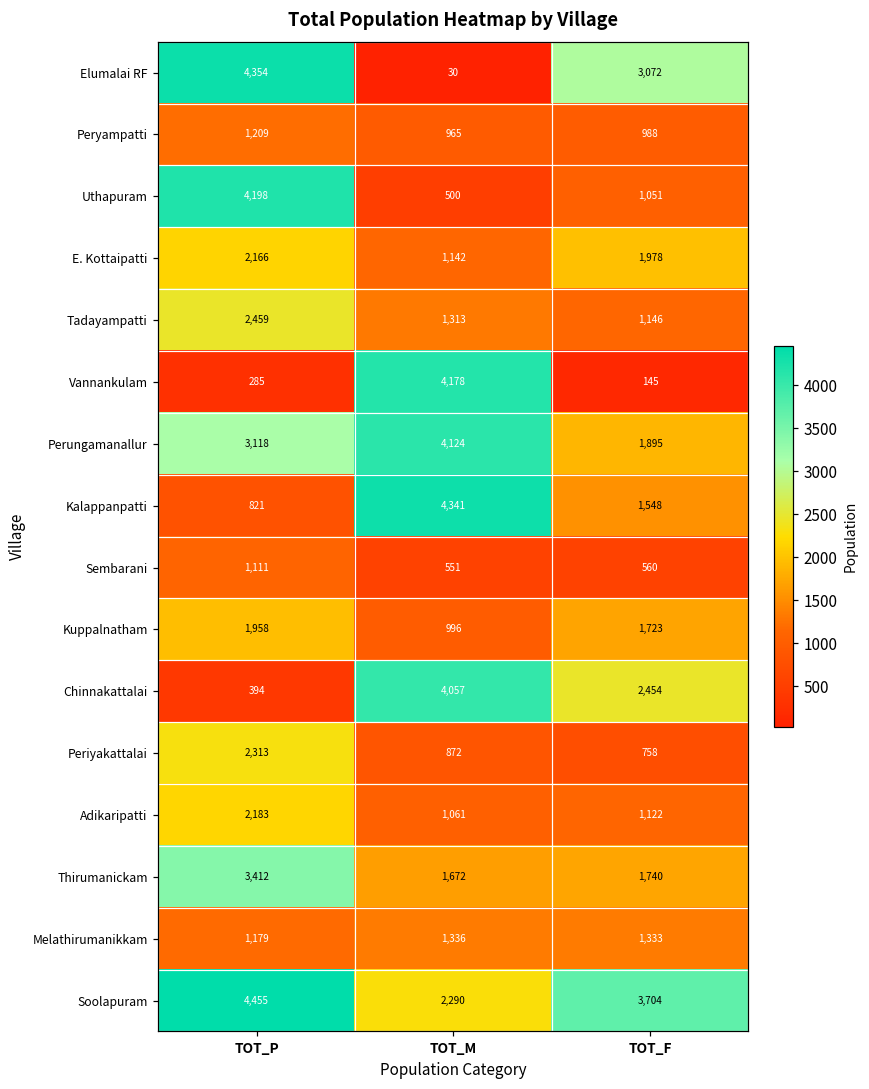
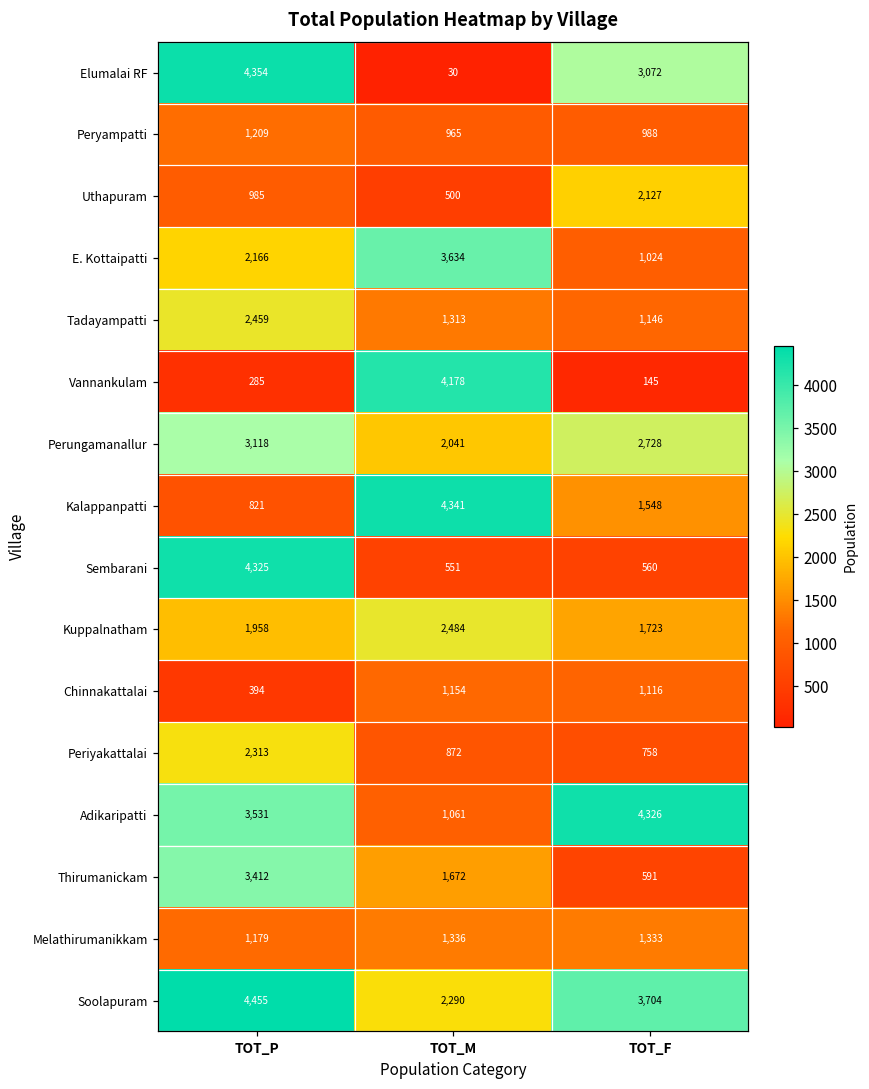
  {
    "Elumalai RF": {
      "TOT_P": "4,354",
      "TOT_M": "30",
      "TOT_F": "3,072"
    },
    "Peryampatti": {
      "TOT_P": "1,209",
      "TOT_M": "965",
      "TOT_F": "988"
    },
    "Uthapuram": {
-     "TOT_P": "4,198",
+     "TOT_P": "985",
      "TOT_M": "500",
-     "TOT_F": "1,051"
+     "TOT_F": "2,127"
    },
    "E. Kottaipatti": {
      "TOT_P": "2,166",
-     "TOT_M": "1,142",
-     "TOT_F": "1,978"
+     "TOT_M": "3,634",
+     "TOT_F": "1,024"
    },
    "Tadayampatti": {
      "TOT_P": "2,459",
      "TOT_M": "1,313",
      "TOT_F": "1,146"
    },
    "Vannankulam": {
      "TOT_P": "285",
      "TOT_M": "4,178",
      "TOT_F": "145"
    },
    "Perungamanallur": {
      "TOT_P": "3,118",
-     "TOT_M": "4,124",
-     "TOT_F": "1,895"
+     "TOT_M": "2,041",
+     "TOT_F": "2,728"
    },
    "Kalappanpatti": {
      "TOT_P": "821",
      "TOT_M": "4,341",
      "TOT_F": "1,548"
    },
    "Sembarani": {
-     "TOT_P": "1,111",
+     "TOT_P": "4,325",
      "TOT_M": "551",
      "TOT_F": "560"
    },
    "Kuppalnatham": {
      "TOT_P": "1,958",
-     "TOT_M": "996",
+     "TOT_M": "2,484",
      "TOT_F": "1,723"
    },
    "Chinnakattalai": {
      "TOT_P": "394",
-     "TOT_M": "4,057",
-     "TOT_F": "2,454"
+     "TOT_M": "1,154",
+     "TOT_F": "1,116"
    },
    "Periyakattalai": {
      "TOT_P": "2,313",
      "TOT_M": "872",
      "TOT_F": "758"
    },
    "Adikaripatti": {
-     "TOT_P": "2,183",
+     "TOT_P": "3,531",
      "TOT_M": "1,061",
-     "TOT_F": "1,122"
+     "TOT_F": "4,326"
    },
    "Thirumanickam": {
      "TOT_P": "3,412",
      "TOT_M": "1,672",
-     "TOT_F": "1,740"
+     "TOT_F": "591"
    },
    "Melathirumanikkam": {
      "TOT_P": "1,179",
      "TOT_M": "1,336",
      "TOT_F": "1,333"
    },
    "Soolapuram": {
      "TOT_P": "4,455",
      "TOT_M": "2,290",
      "TOT_F": "3,704"
    }
  }
